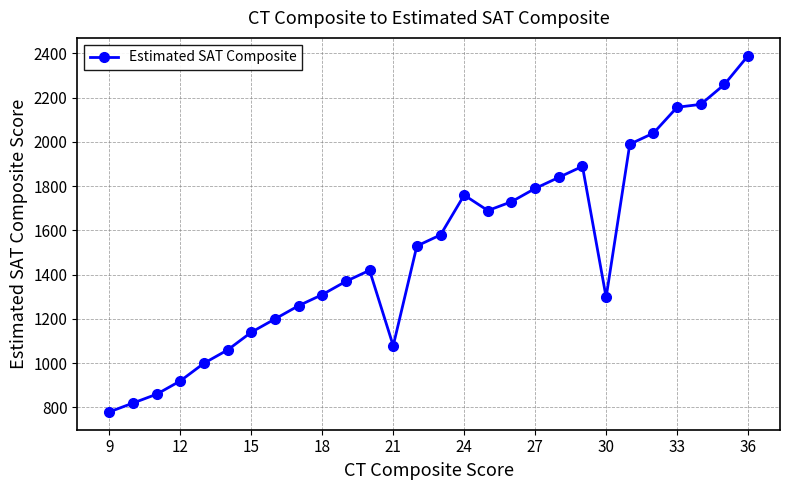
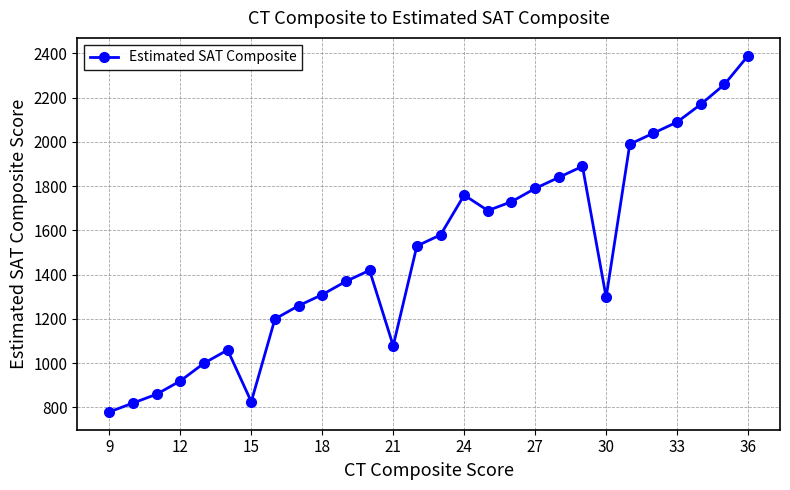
  {
    "9": 780,
    "12": 920,
-   "15": 1140,
+   "15": 830,
    "18": 1310,
    "21": 1080,
    "24": 1760,
    "27": 1790,
    "30": 1300,
-   "33": 2160,
+   "33": 2090,
    "36": 2390
  }
